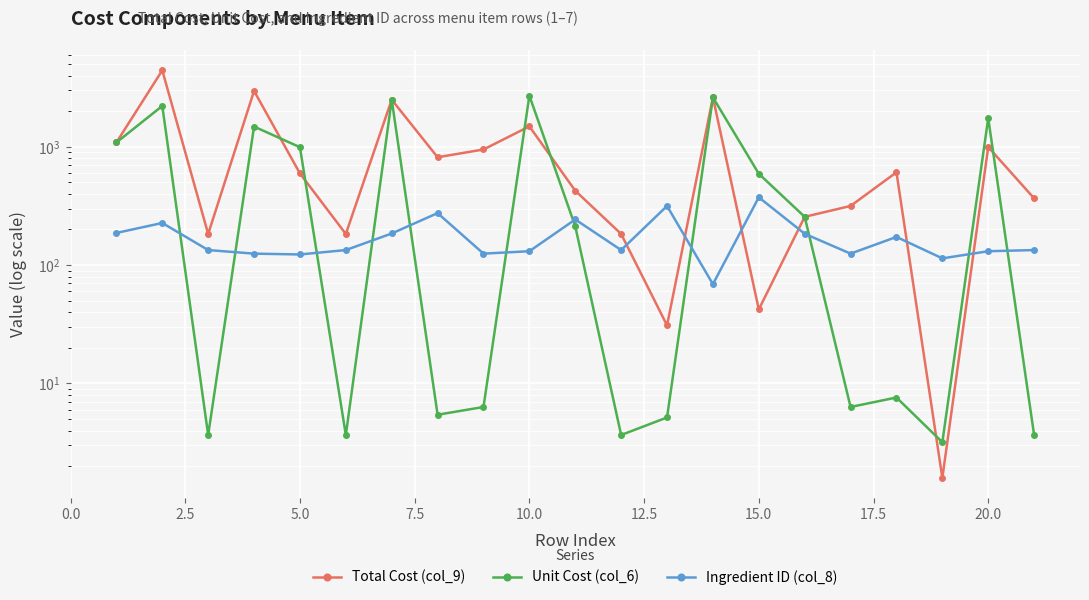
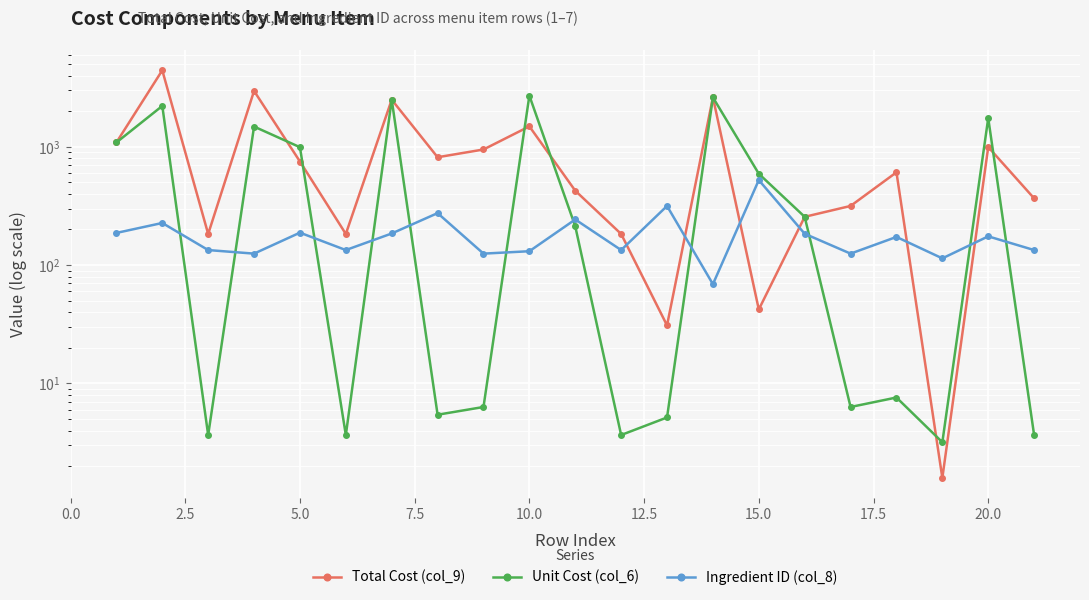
  {
    "Total Cost (col_9)": {
-     "5.0": 600,
+     "5.0": 800,
      "10.0": 1500,
      "15.0": 42,
      "20.0": 1000
    },
    "Unit Cost (col_6)": {
      "5.0": 1000,
      "10.0": 2700,
      "15.0": 600,
      "20.0": 1700
    },
    "Ingredient ID (col_8)": {
-     "5.0": 120,
+     "5.0": 190,
      "10.0": 130,
-     "15.0": 370,
-     "20.0": 130
+     "15.0": 500,
+     "20.0": 180
    }
  }
